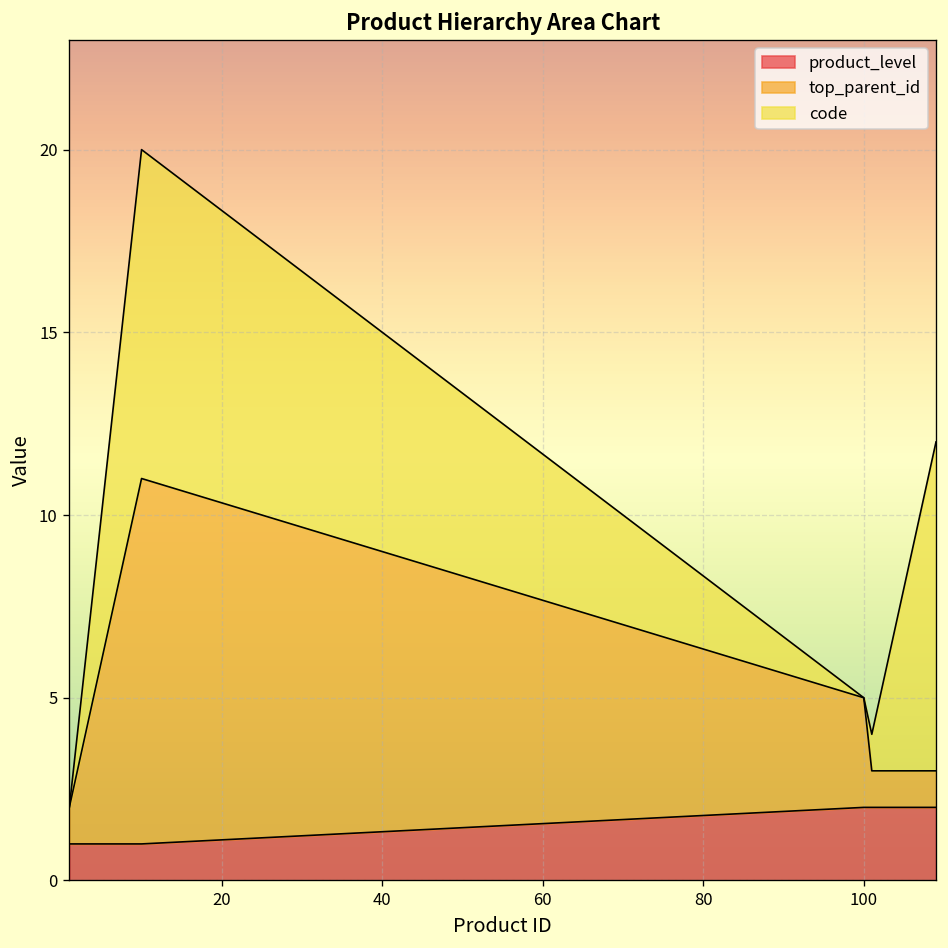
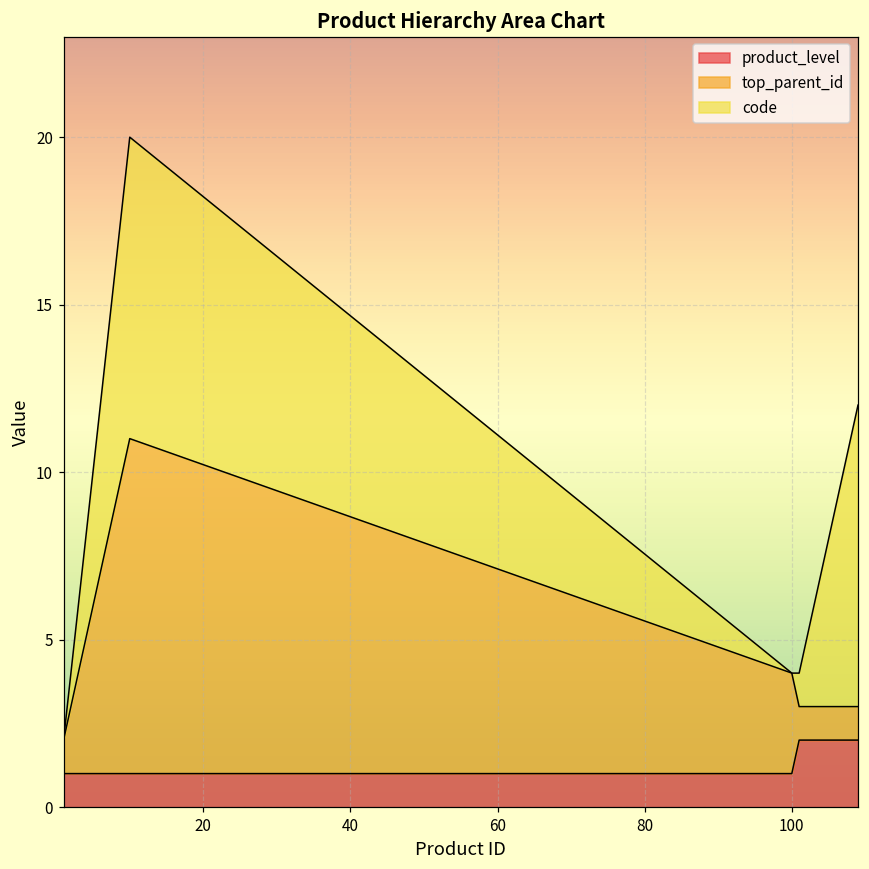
  {
    "product_level": {
-     "100": 2
+     "100": 1
    }
  }
